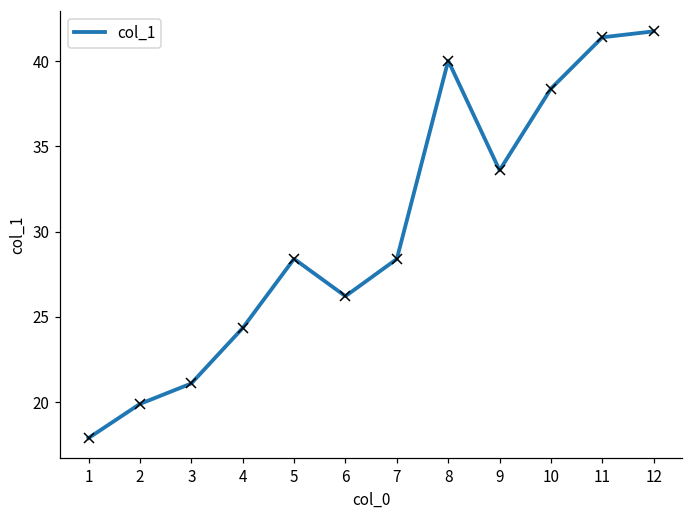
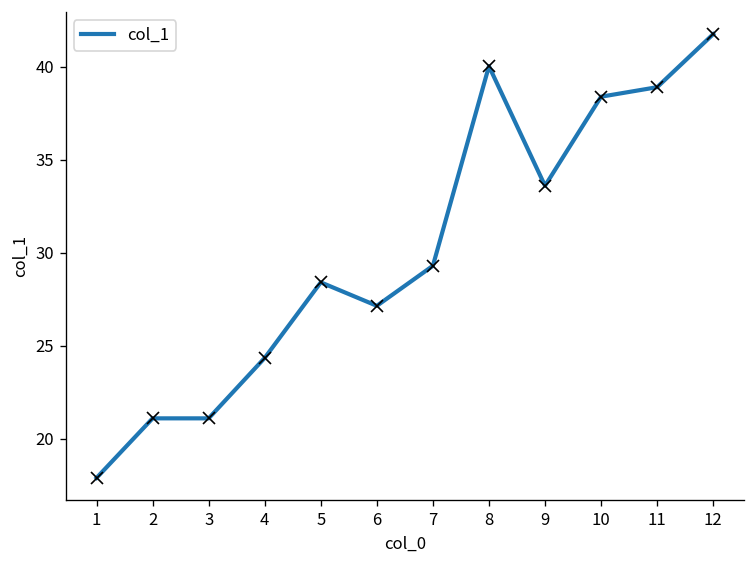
  {
    "1": 17.9,
-   "2": 19.9,
+   "2": 21.1,
    "3": 21.1,
    "4": 24.4,
    "5": 28.4,
-   "6": 26.2,
-   "7": 28.4,
+   "6": 27.2,
+   "7": 29.3,
    "8": 40.0,
    "9": 33.6,
    "10": 38.4,
-   "11": 41.4,
+   "11": 38.9,
    "12": 41.8
  }
